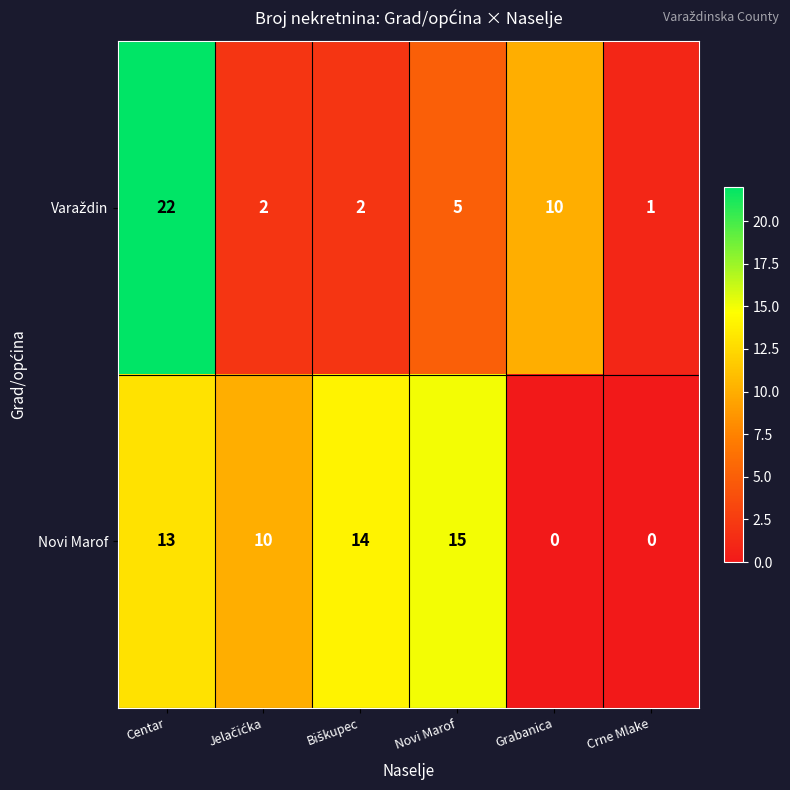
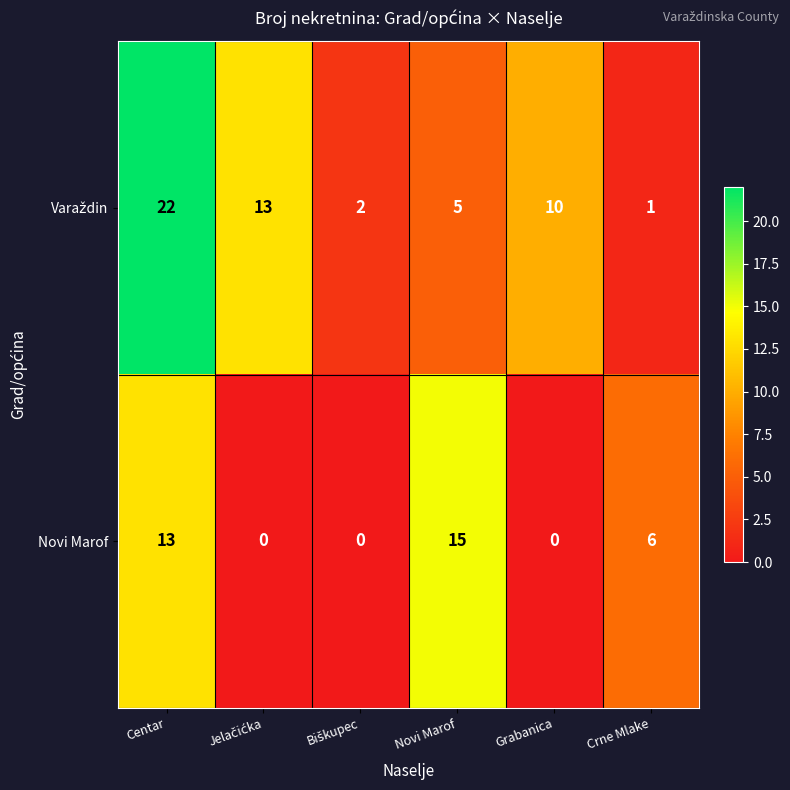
  {
    "Varaždin": {
      "Centar": 22,
-     "Jelačićka": 2,
+     "Jelačićka": 13,
      "Biškupec": 2,
      "Novi Marof": 5,
      "Grabanica": 10,
      "Crne Mlake": 1
    },
    "Novi Marof": {
      "Centar": 13,
-     "Jelačićka": 10,
-     "Biškupec": 14,
+     "Jelačićka": 0,
+     "Biškupec": 0,
      "Novi Marof": 15,
      "Grabanica": 0,
-     "Crne Mlake": 0
+     "Crne Mlake": 6
    }
  }
